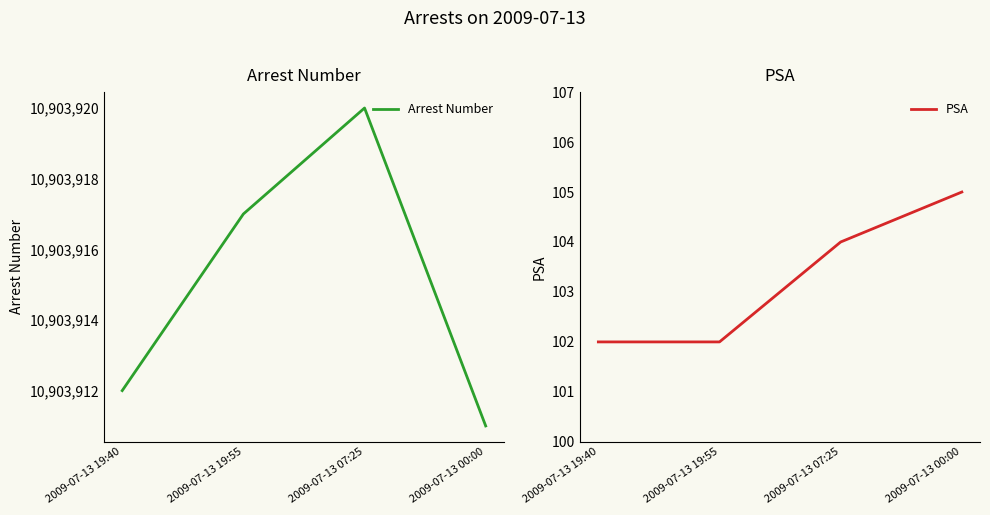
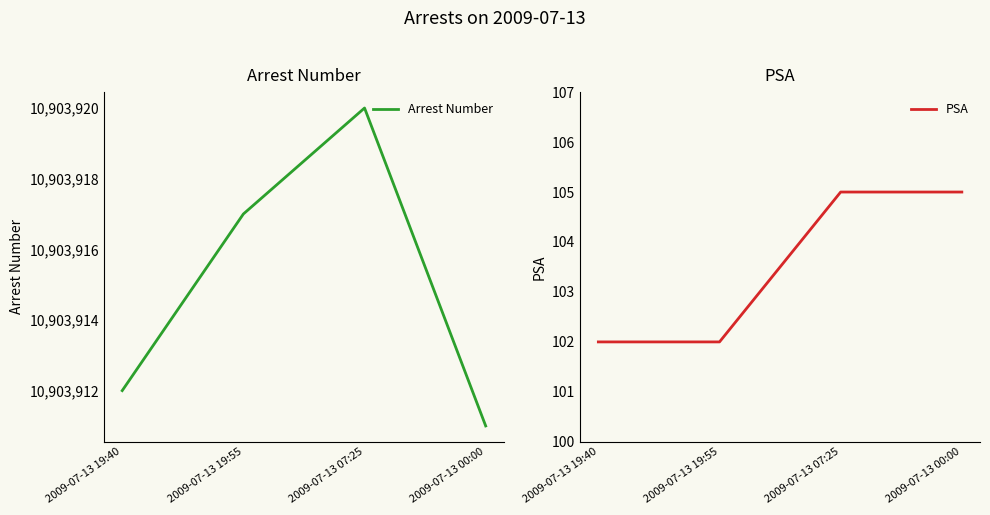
  {
    "Arrest Number": {
      "2009-07-13 19:40": "10,903,912.0",
      "2009-07-13 19:55": "10,903,917.0",
      "2009-07-13 07:25": "10,903,920.0",
      "2009-07-13 00:00": "10,903,911.0"
    },
    "PSA": {
      "2009-07-13 19:40": "102",
      "2009-07-13 19:55": "102",
-     "2009-07-13 07:25": "104",
+     "2009-07-13 07:25": "105",
      "2009-07-13 00:00": "105"
    }
  }
